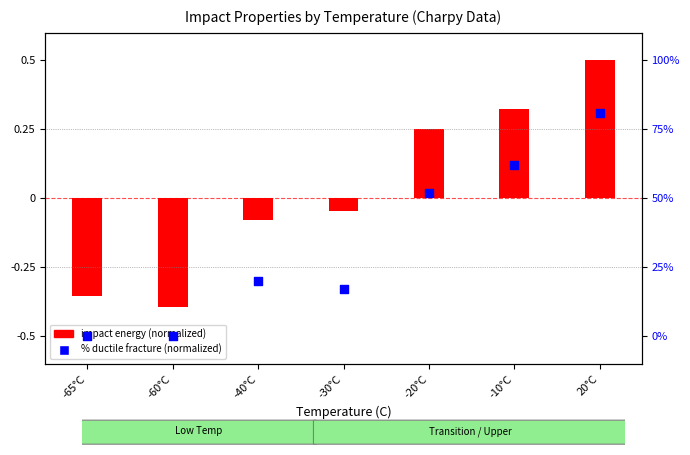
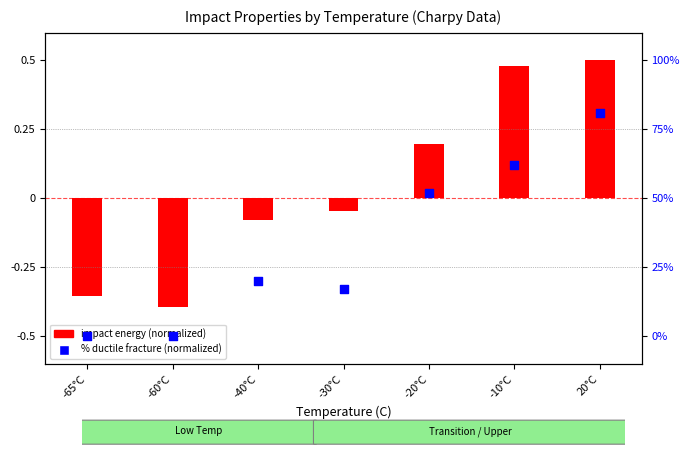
  {
    "impact energy (normalized)": {
      "-65°C": -0.35,
      "-60°C": -0.39,
      "-40°C": -0.08,
      "-30°C": -0.05,
-     "-20°C": 0.25,
-     "-10°C": 0.32,
+     "-20°C": 0.20,
+     "-10°C": 0.48,
      "20°C": 0.50
    }
  }
